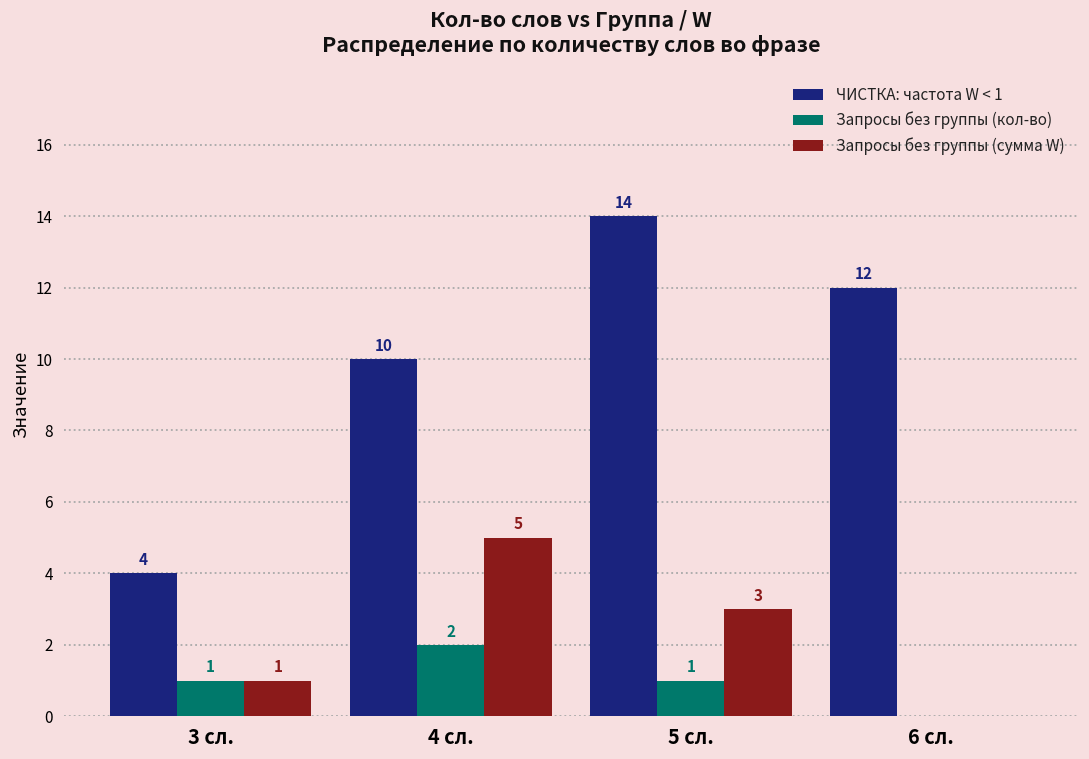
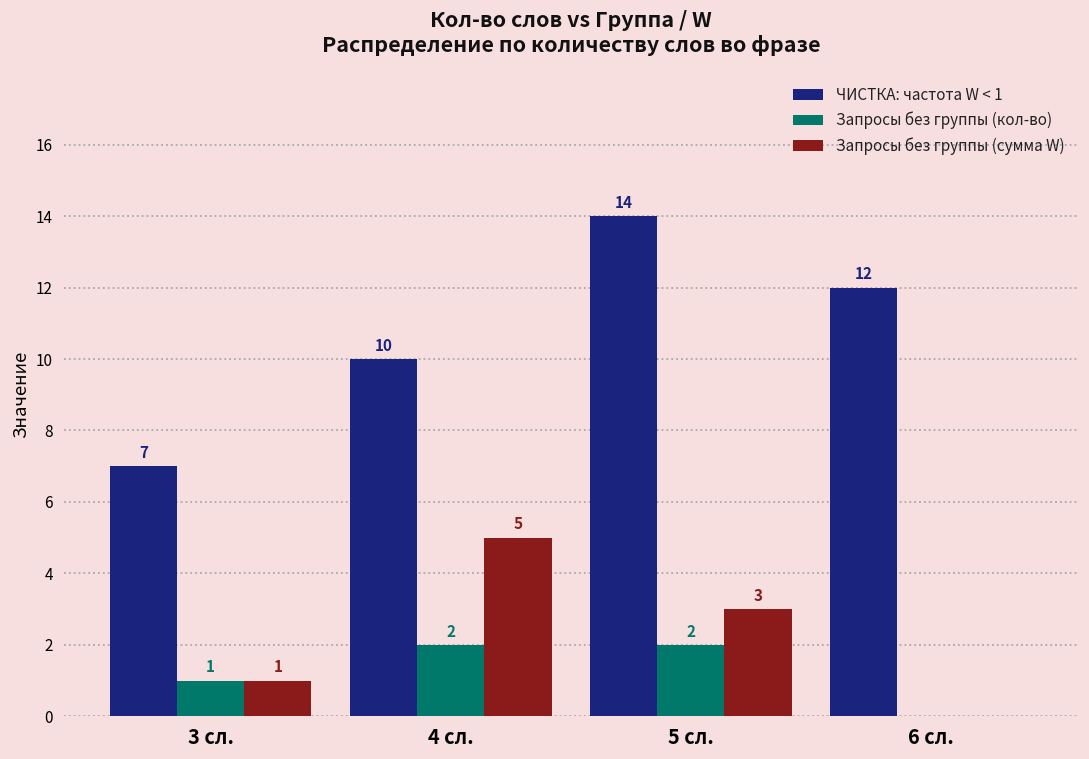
  {
    "ЧИСТКА: частота W < 1": {
-     "3 сл.": 4,
+     "3 сл.": 7,
      "4 сл.": 10,
      "5 сл.": 14,
      "6 сл.": 12
    },
    "Запросы без группы (кол-во)": {
      "3 сл.": 1,
      "4 сл.": 2,
-     "5 сл.": 1
+     "5 сл.": 2
    },
    "Запросы без группы (сумма W)": {
      "3 сл.": 1,
      "4 сл.": 5,
      "5 сл.": 3
    }
  }
